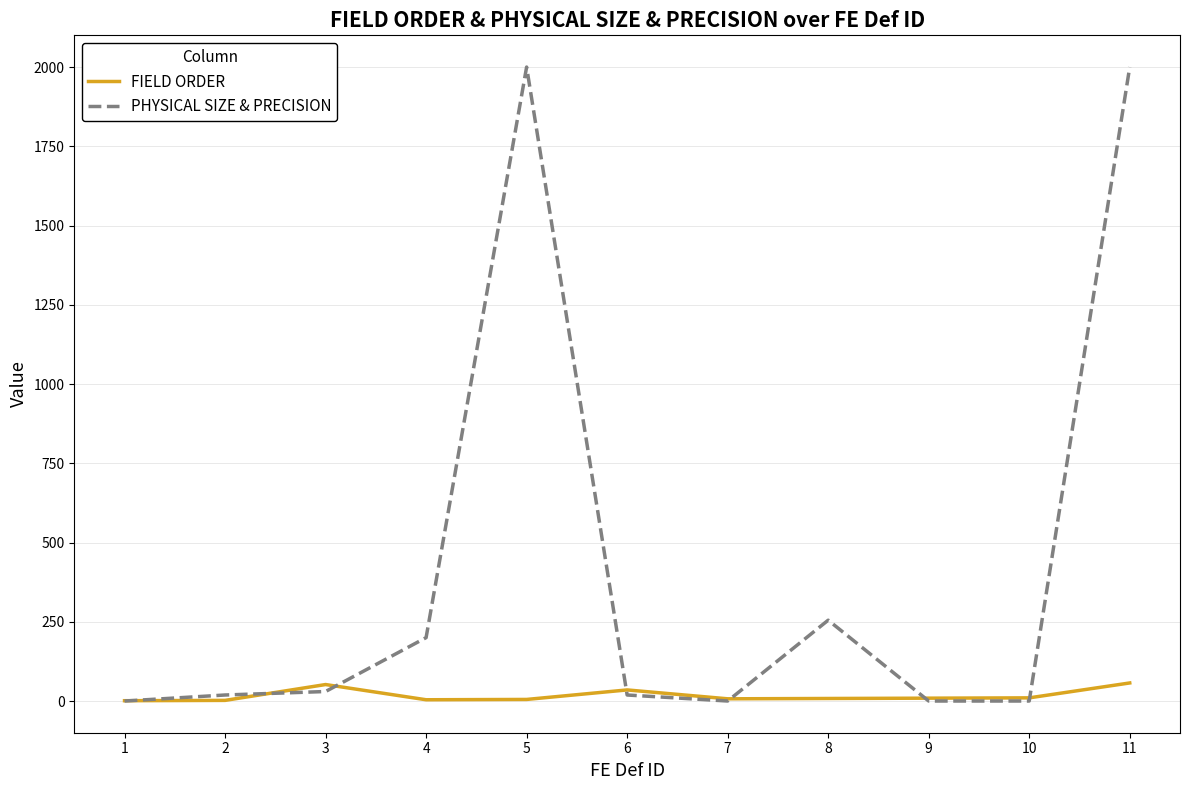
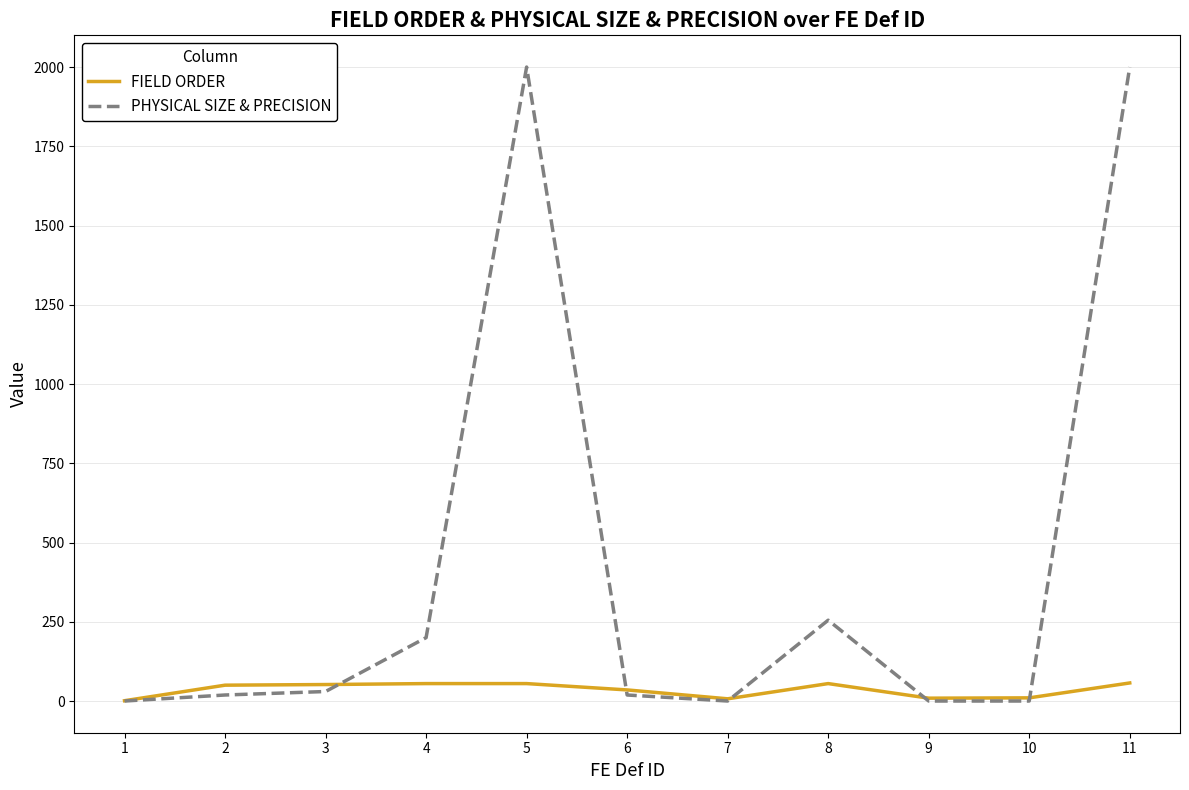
  {
    "FIELD ORDER": {
-     "2": 0,
+     "2": 50,
      "3": 50,
-     "4": 0,
-     "5": 10,
+     "4": 60,
+     "5": 60,
      "6": 40,
-     "8": 10,
+     "8": 60,
      "9": 10,
      "10": 10,
      "11": 60
    },
    "PHYSICAL SIZE & PRECISION": {
      "2": 20,
      "3": 30,
      "4": 200,
      "5": 2000,
      "6": 20,
      "8": 260,
      "9": 0,
      "10": 0,
      "11": 2000
    }
  }
